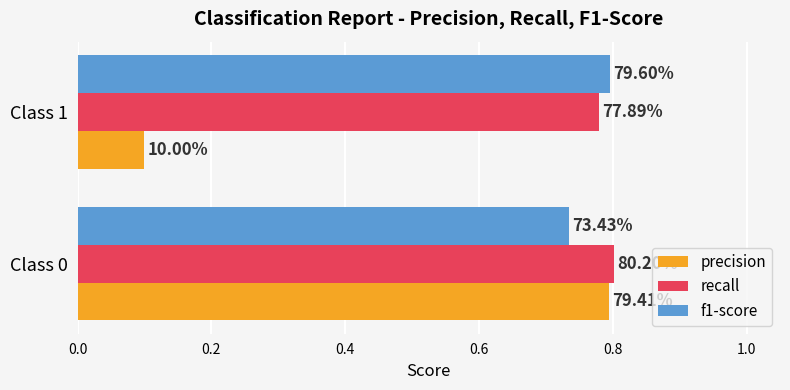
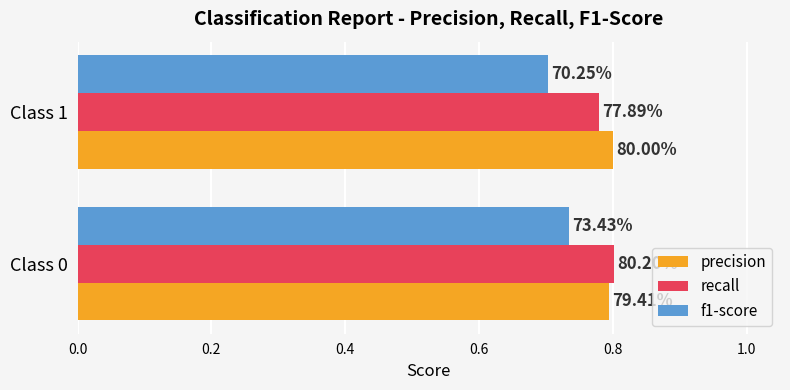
  {
    "precision": {
-     "Class 1": "10.00%"
+     "Class 1": "80.00%"
    },
    "recall": {
      "Class 1": "77.89%"
    },
    "f1-score": {
-     "Class 1": "79.60%",
+     "Class 1": "70.25%",
      "Class 0": "73.43%"
    }
  }
